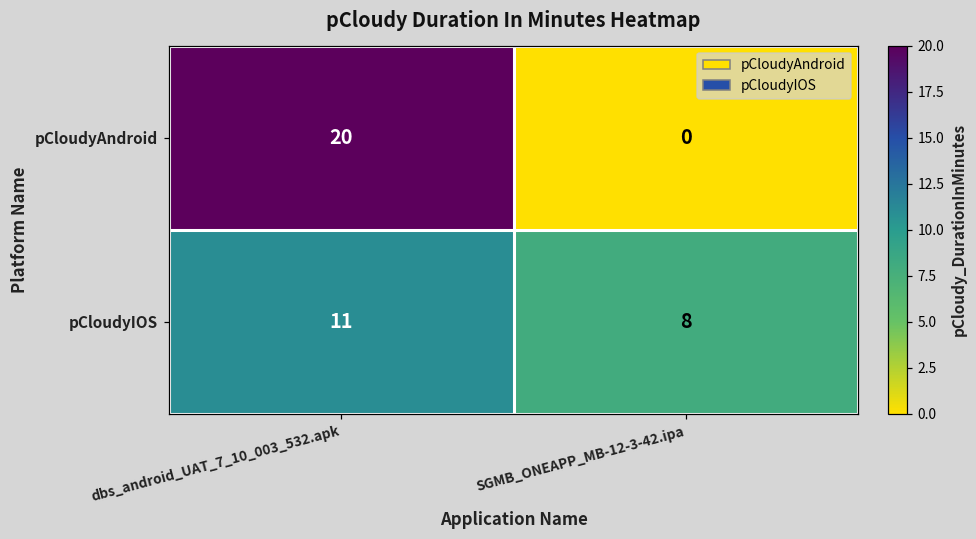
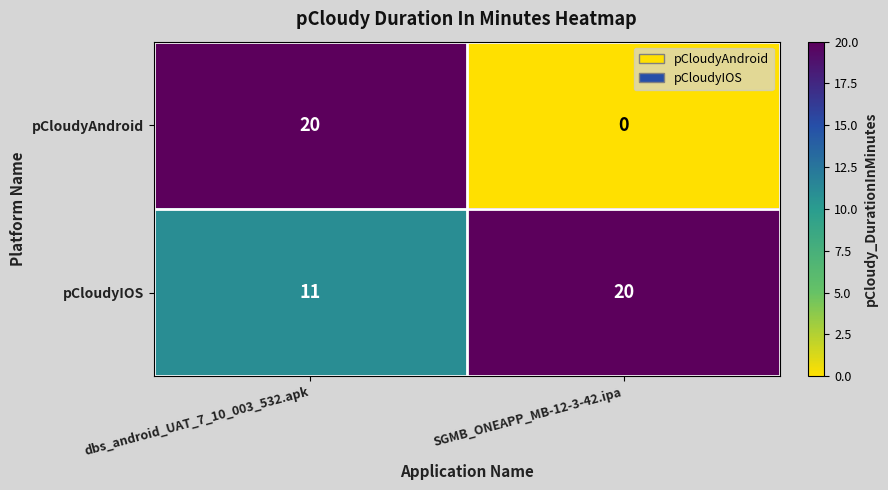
  {
    "pCloudyAndroid": {
      "dbs_android_UAT_7_10_003_532.apk": 20,
      "SGMB_ONEAPP_MB-12-3-42.ipa": 0
    },
    "pCloudyIOS": {
      "dbs_android_UAT_7_10_003_532.apk": 11,
-     "SGMB_ONEAPP_MB-12-3-42.ipa": 8
+     "SGMB_ONEAPP_MB-12-3-42.ipa": 20
    }
  }
